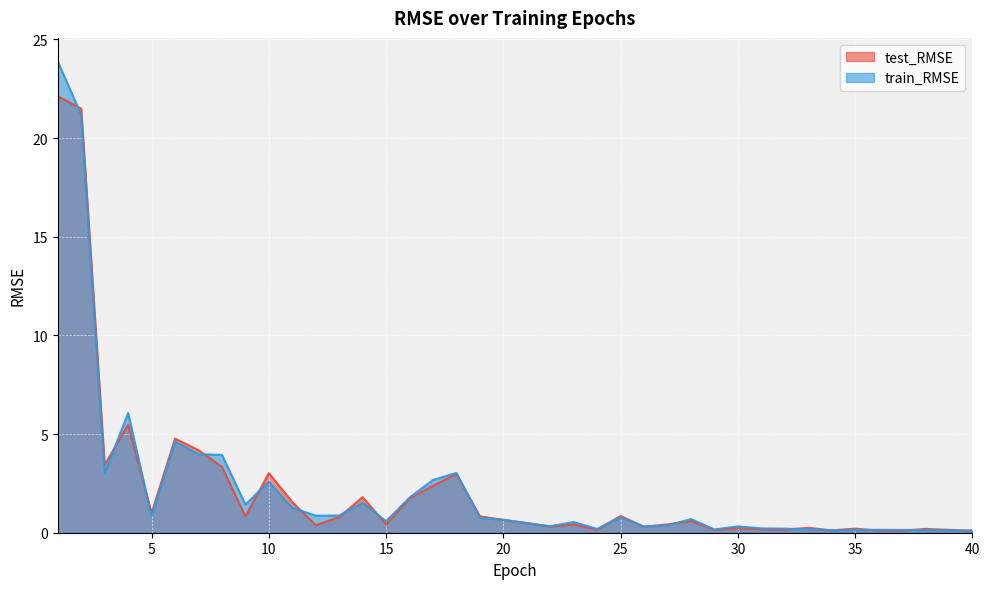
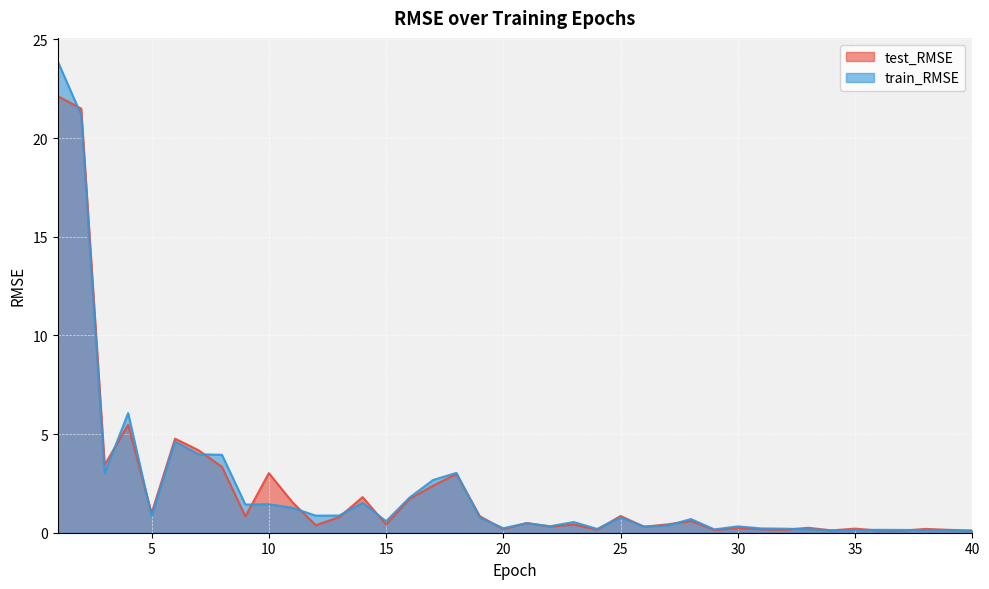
  {
    "test_RMSE": {
      "5": 1.0,
      "10": 3.0,
      "15": 0.4,
-     "20": 0.7
+     "20": 0.2
    },
    "train_RMSE": {
      "5": 0.8,
-     "10": 2.6,
+     "10": 1.4,
      "15": 0.6,
-     "20": 0.7
+     "20": 0.2
    }
  }
